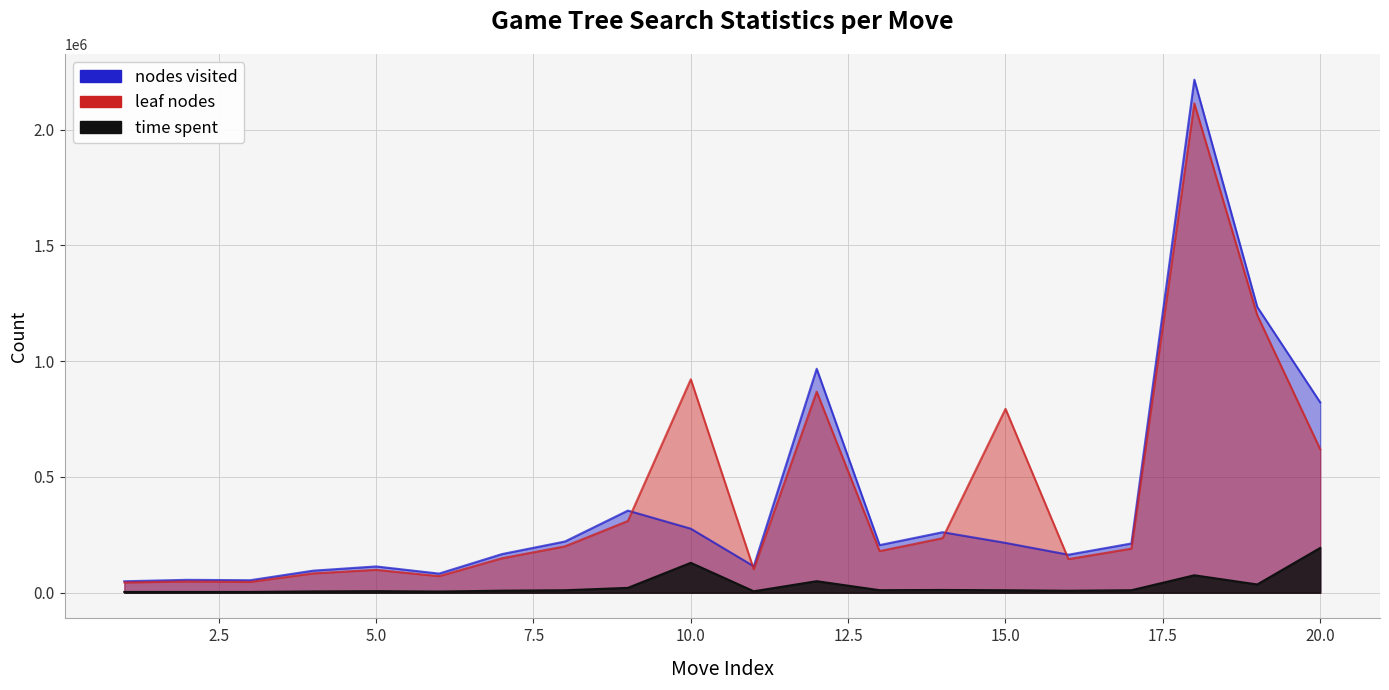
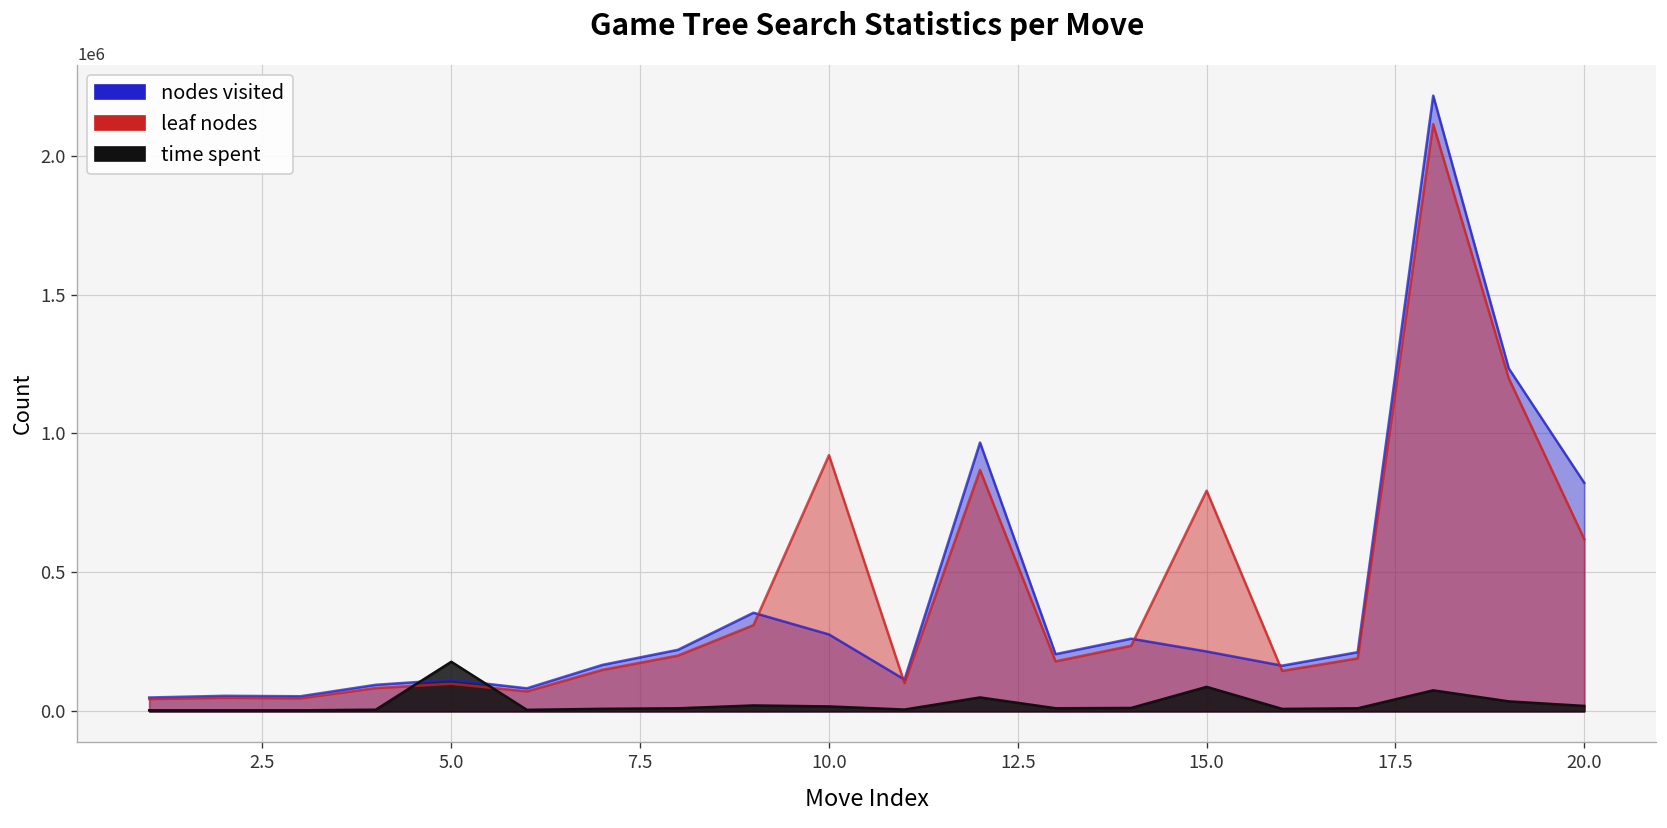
  {
    "nodes visited": {
      "5.0": 110000,
      "10.0": 280000,
      "15.0": 220000,
      "20.0": 820000
    },
    "leaf nodes": {
      "5.0": 100000,
      "10.0": 920000,
      "15.0": 790000,
      "20.0": 620000
    },
    "time spent": {
-     "5.0": 10000,
-     "10.0": 130000,
-     "15.0": 10000,
-     "20.0": 190000
+     "5.0": 180000,
+     "10.0": 20000,
+     "15.0": 90000,
+     "20.0": 20000
    }
  }
